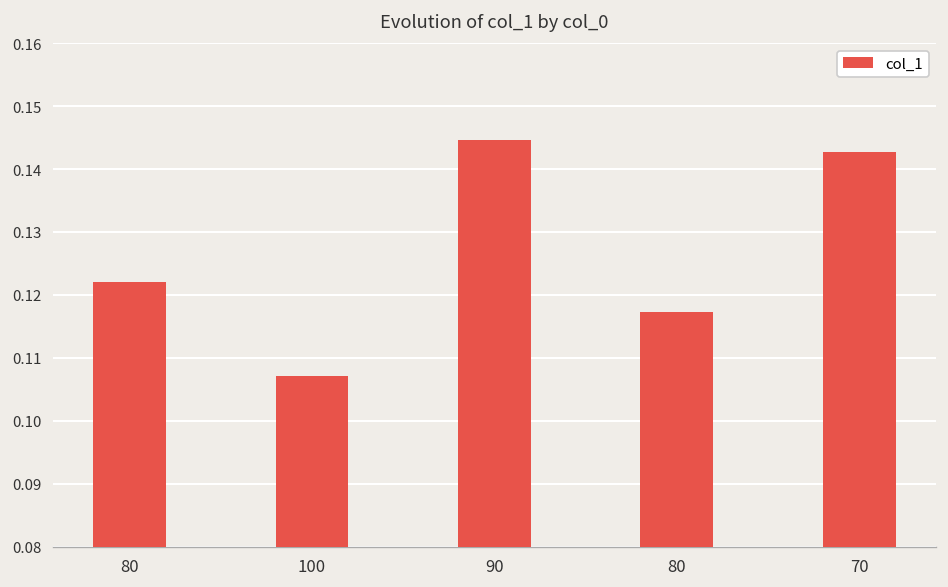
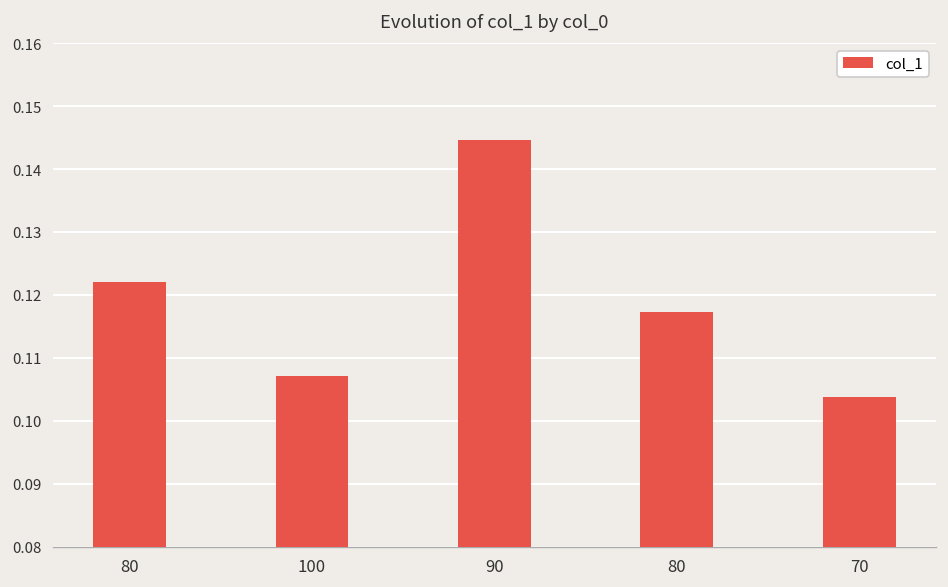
  {
    "100": 0.107,
    "90": 0.145,
-   "70": 0.143
+   "70": 0.104
  }
